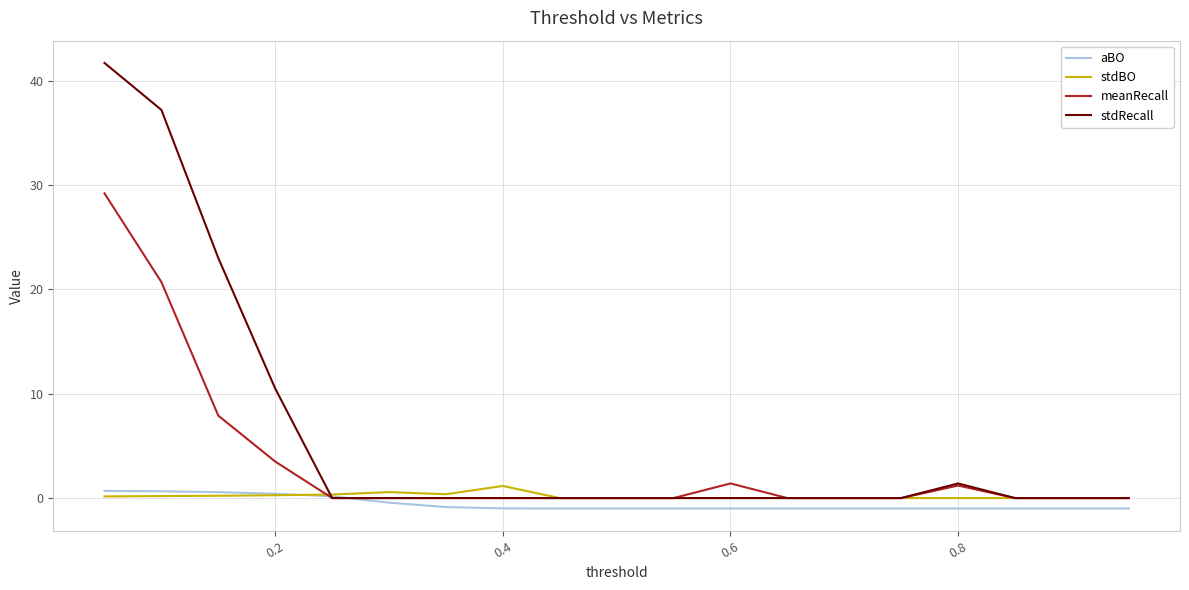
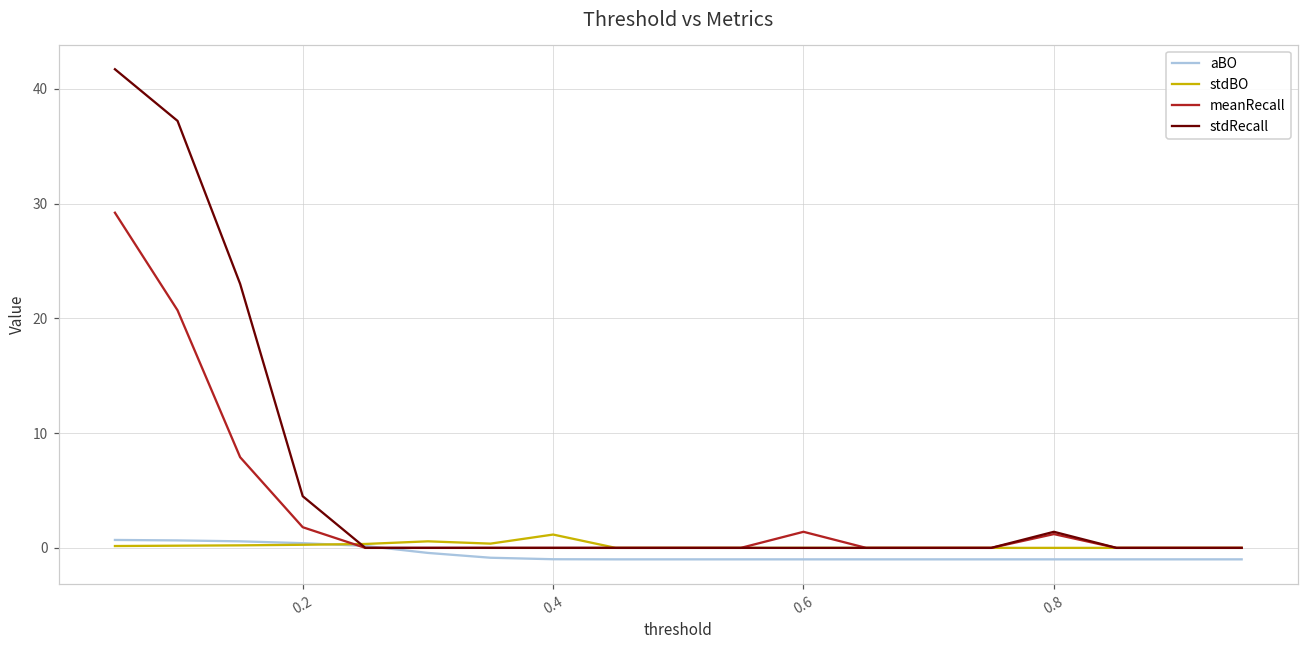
  {
    "aBO": {
      "0.4": -1.0,
      "0.6": -1.0,
      "0.8": -1.0
    },
    "stdBO": {
      "0.4": 1.2,
      "0.8": 0.0
    },
    "meanRecall": {
-     "0.2": 3.5,
+     "0.2": 1.8,
      "0.6": 1.4
    },
    "stdRecall": {
-     "0.2": 10.5
+     "0.2": 4.5
    }
  }
